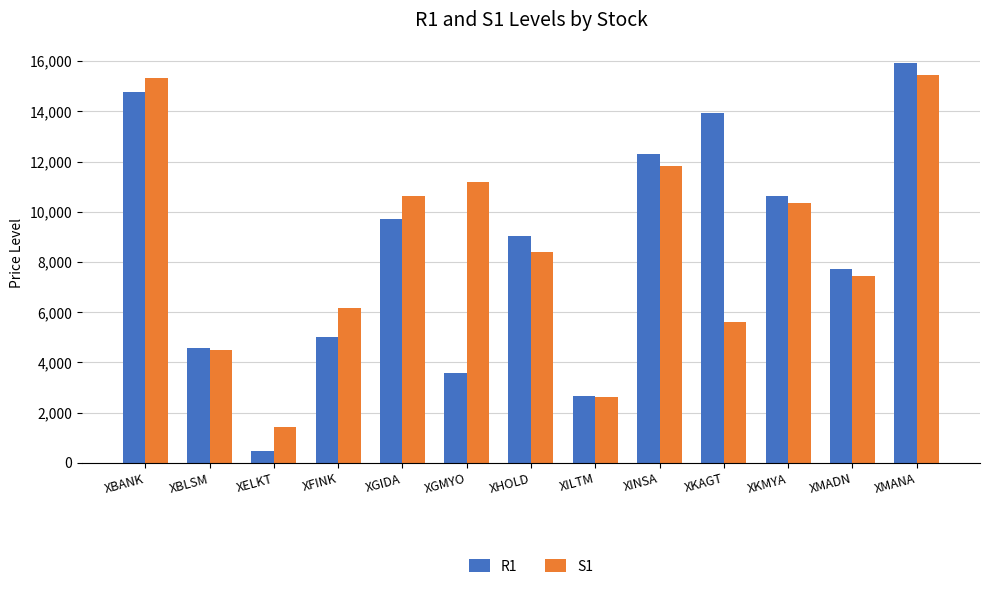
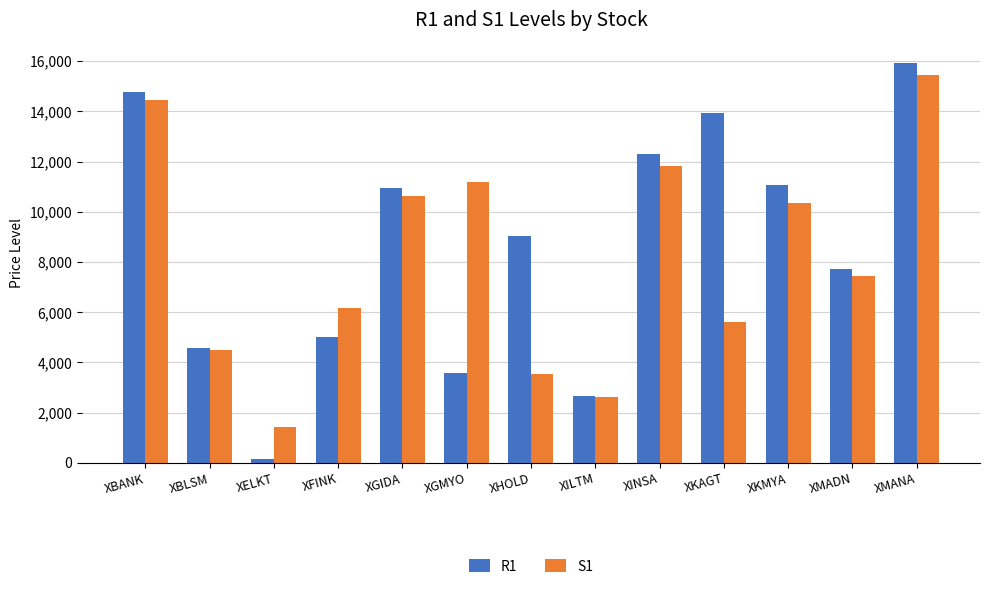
  {
    "R1": {
      "XBANK": "14,800",
      "XBLSM": "4,600",
-     "XELKT": "500",
+     "XELKT": "200",
      "XFINK": "5,000",
-     "XGIDA": "9,700",
+     "XGIDA": "10,900",
      "XGMYO": "3,600",
      "XHOLD": "9,000",
      "XILTM": "2,700",
      "XINSA": "12,300",
      "XKAGT": "13,900",
-     "XKMYA": "10,600",
+     "XKMYA": "11,100",
      "XMADN": "7,700",
      "XMANA": "15,900"
    },
    "S1": {
-     "XBANK": "15,300",
+     "XBANK": "14,400",
      "XBLSM": "4,500",
      "XELKT": "1,400",
      "XFINK": "6,200",
      "XGIDA": "10,600",
      "XGMYO": "11,200",
-     "XHOLD": "8,400",
+     "XHOLD": "3,500",
      "XILTM": "2,600",
      "XINSA": "11,800",
      "XKAGT": "5,600",
      "XKMYA": "10,400",
      "XMADN": "7,500",
      "XMANA": "15,500"
    }
  }
